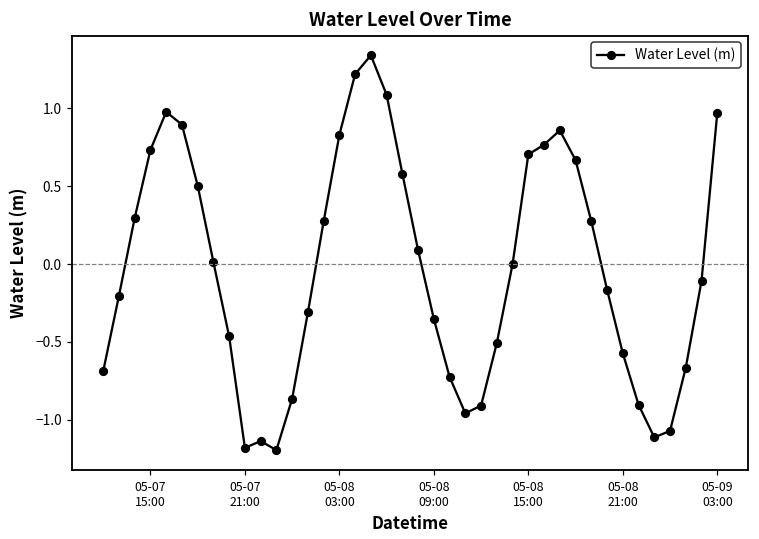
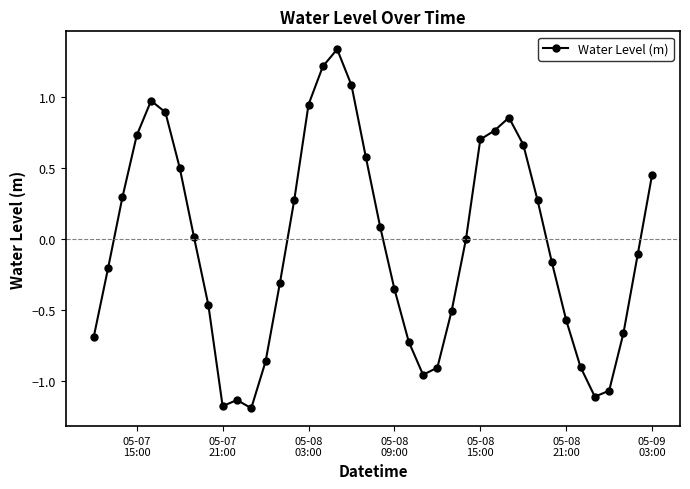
  {
    "05-07 15:00": 0.73,
    "05-07 21:00": -1.18,
-   "05-08 03:00": 0.83,
+   "05-08 03:00": 0.95,
    "05-08 09:00": -0.35,
    "05-08 15:00": 0.70,
    "05-08 21:00": -0.57,
-   "05-09 03:00": 0.97
+   "05-09 03:00": 0.45
  }
